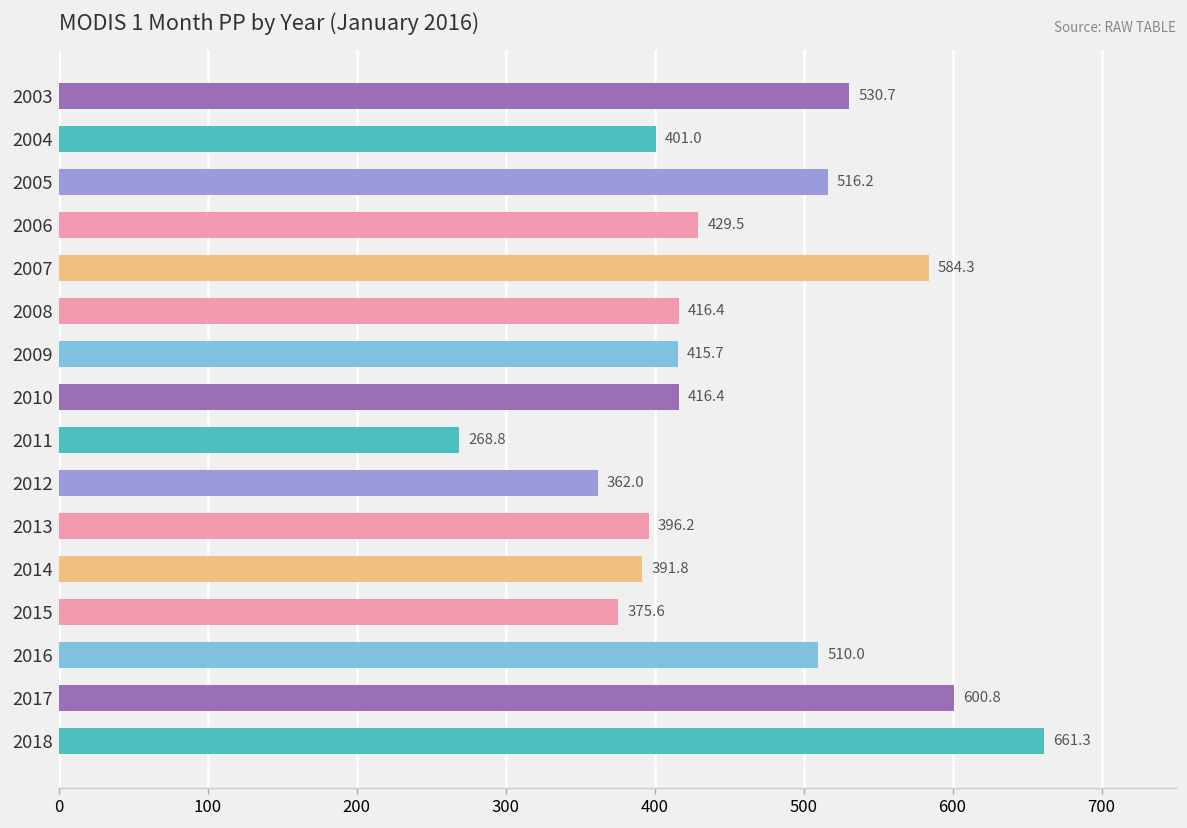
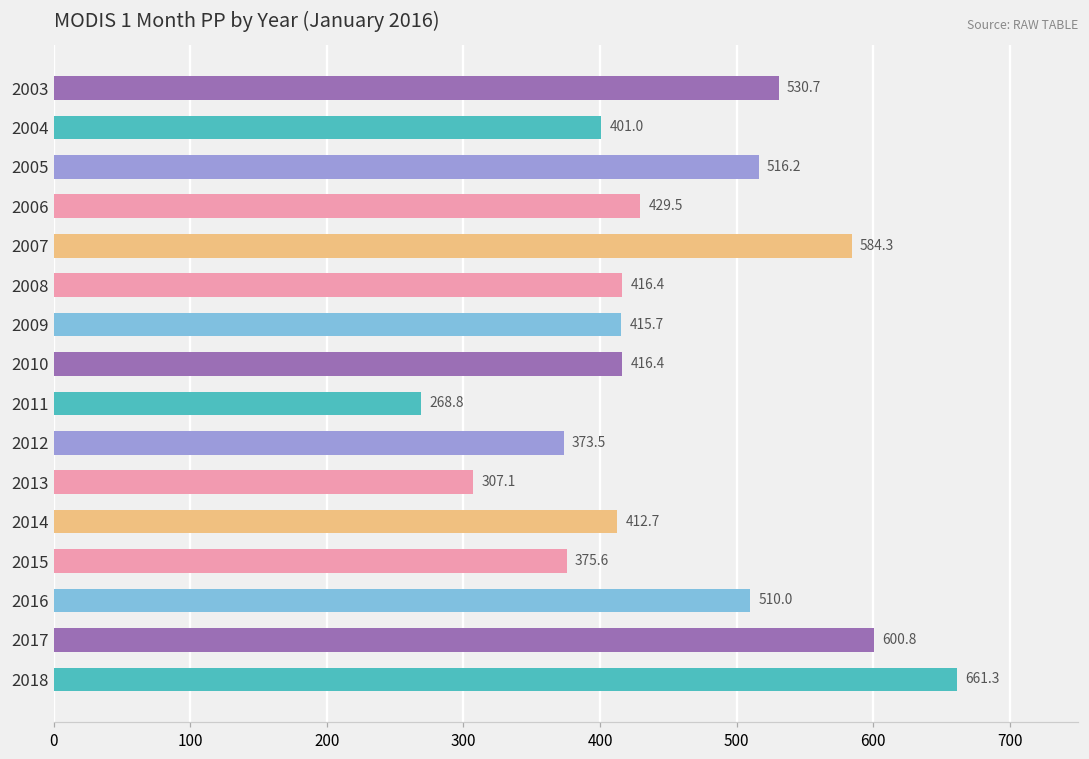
  {
    "2003": 530.7,
    "2004": 401.0,
    "2005": 516.2,
    "2006": 429.5,
    "2007": 584.3,
    "2008": 416.4,
    "2009": 415.7,
    "2010": 416.4,
    "2011": 268.8,
-   "2012": 362.0,
-   "2013": 396.2,
-   "2014": 391.8,
+   "2012": 373.5,
+   "2013": 307.1,
+   "2014": 412.7,
    "2015": 375.6,
    "2016": 510.0,
    "2017": 600.8,
    "2018": 661.3
  }
